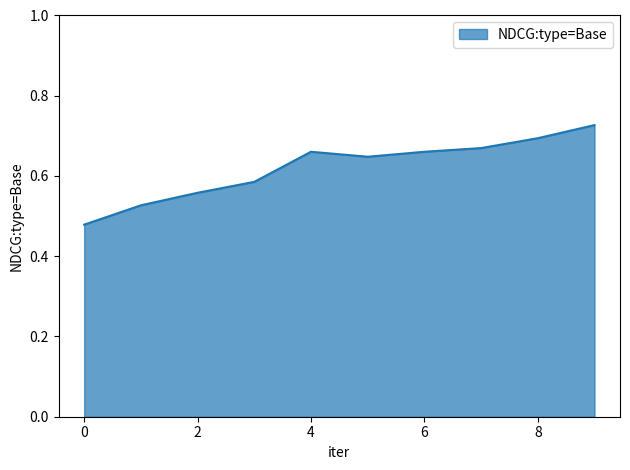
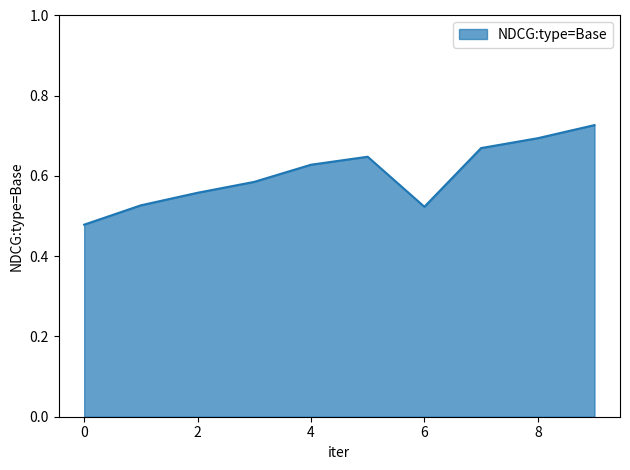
  {
    "0": 0.48,
    "2": 0.56,
-   "4": 0.66,
-   "6": 0.66,
+   "4": 0.63,
+   "6": 0.52,
    "8": 0.69
  }
